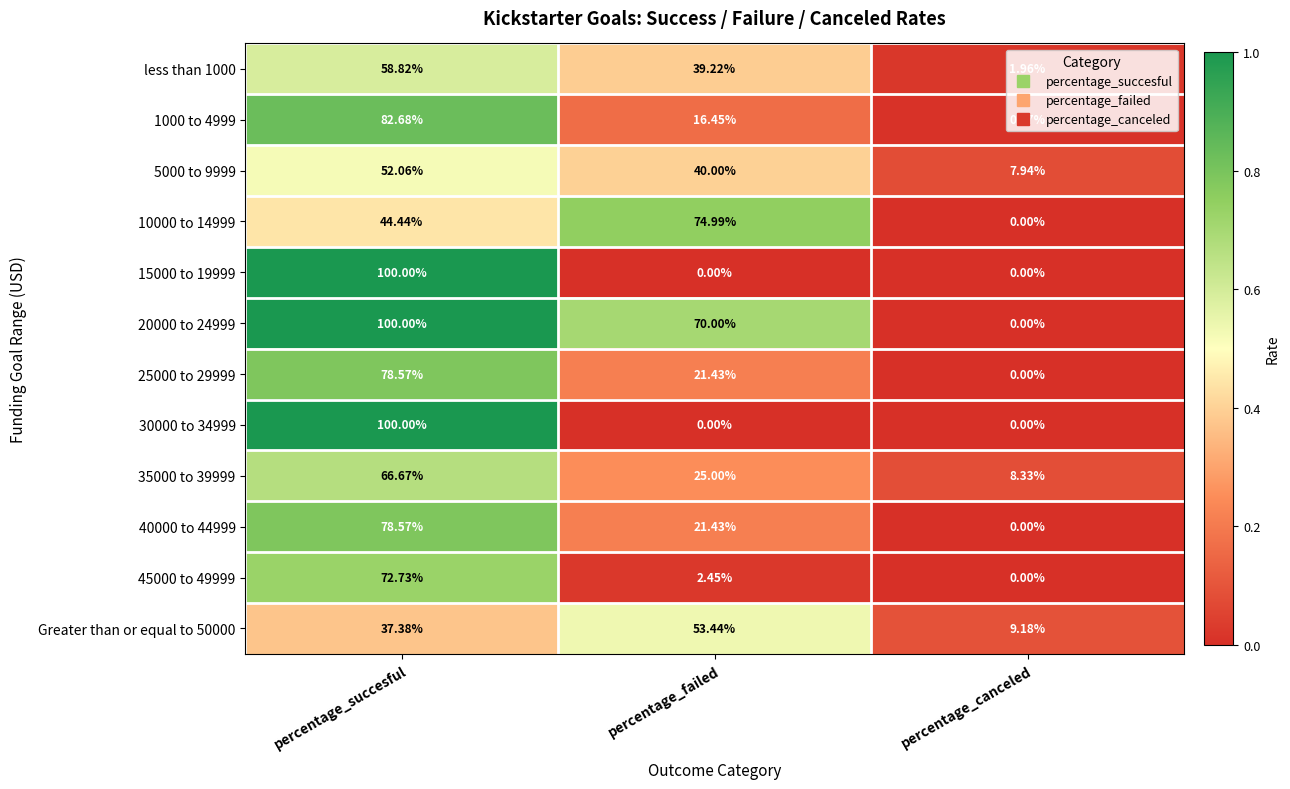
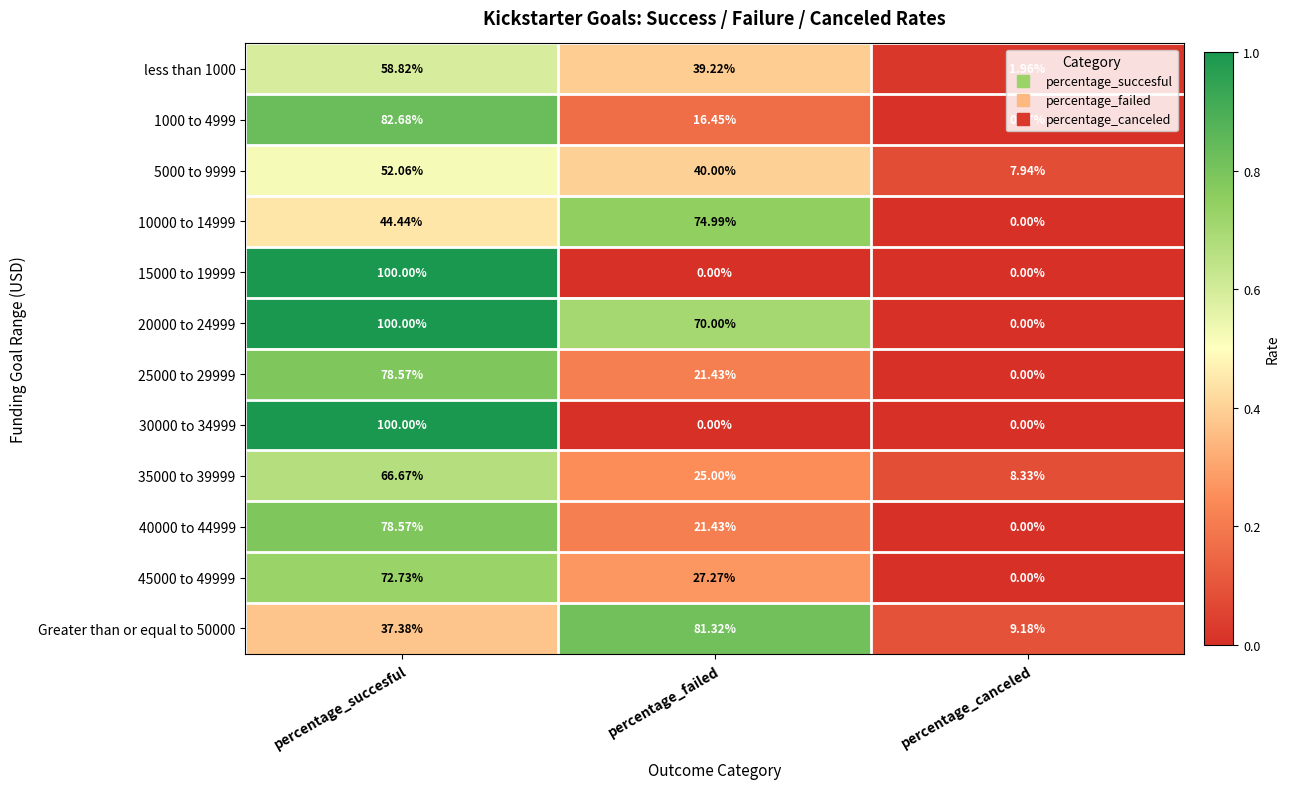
  {
    "less than 1000": {
      "percentage_succesful": "58.82%",
      "percentage_failed": "39.22%"
    },
    "1000 to 4999": {
      "percentage_succesful": "82.68%",
      "percentage_failed": "16.45%"
    },
    "5000 to 9999": {
      "percentage_succesful": "52.06%",
      "percentage_failed": "40.00%",
      "percentage_canceled": "7.94%"
    },
    "10000 to 14999": {
      "percentage_succesful": "44.44%",
      "percentage_failed": "74.99%",
      "percentage_canceled": "0.00%"
    },
    "15000 to 19999": {
      "percentage_succesful": "100.00%",
      "percentage_failed": "0.00%",
      "percentage_canceled": "0.00%"
    },
    "20000 to 24999": {
      "percentage_succesful": "100.00%",
      "percentage_failed": "70.00%",
      "percentage_canceled": "0.00%"
    },
    "25000 to 29999": {
      "percentage_succesful": "78.57%",
      "percentage_failed": "21.43%",
      "percentage_canceled": "0.00%"
    },
    "30000 to 34999": {
      "percentage_succesful": "100.00%",
      "percentage_failed": "0.00%",
      "percentage_canceled": "0.00%"
    },
    "35000 to 39999": {
      "percentage_succesful": "66.67%",
      "percentage_failed": "25.00%",
      "percentage_canceled": "8.33%"
    },
    "40000 to 44999": {
      "percentage_succesful": "78.57%",
      "percentage_failed": "21.43%",
      "percentage_canceled": "0.00%"
    },
    "45000 to 49999": {
      "percentage_succesful": "72.73%",
-     "percentage_failed": "2.45%",
+     "percentage_failed": "27.27%",
      "percentage_canceled": "0.00%"
    },
    "Greater than or equal to 50000": {
      "percentage_succesful": "37.38%",
-     "percentage_failed": "53.44%",
+     "percentage_failed": "81.32%",
      "percentage_canceled": "9.18%"
    }
  }
